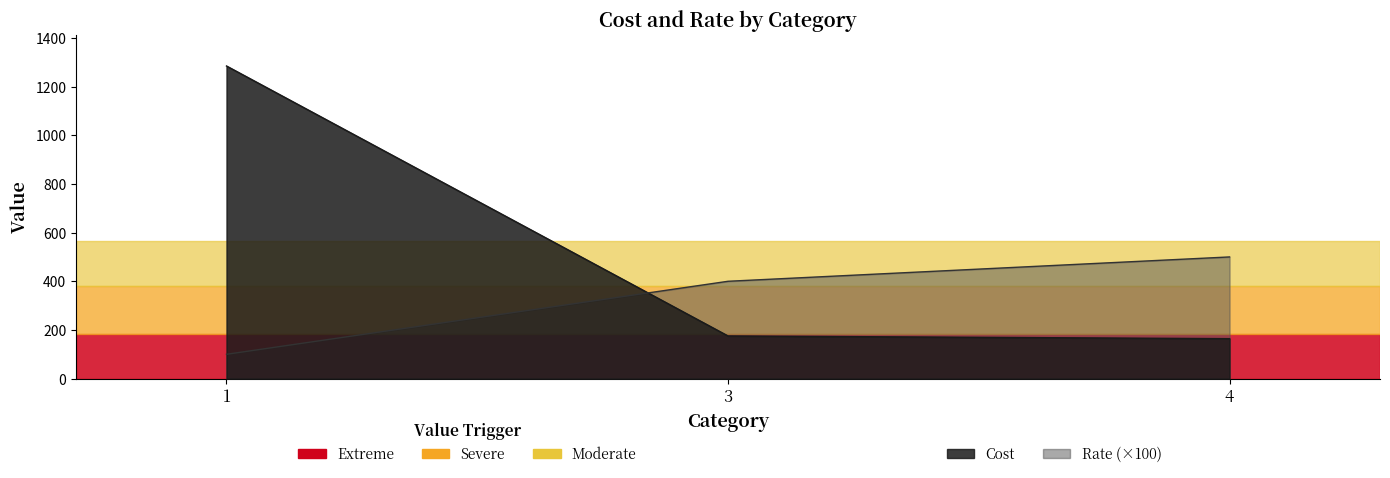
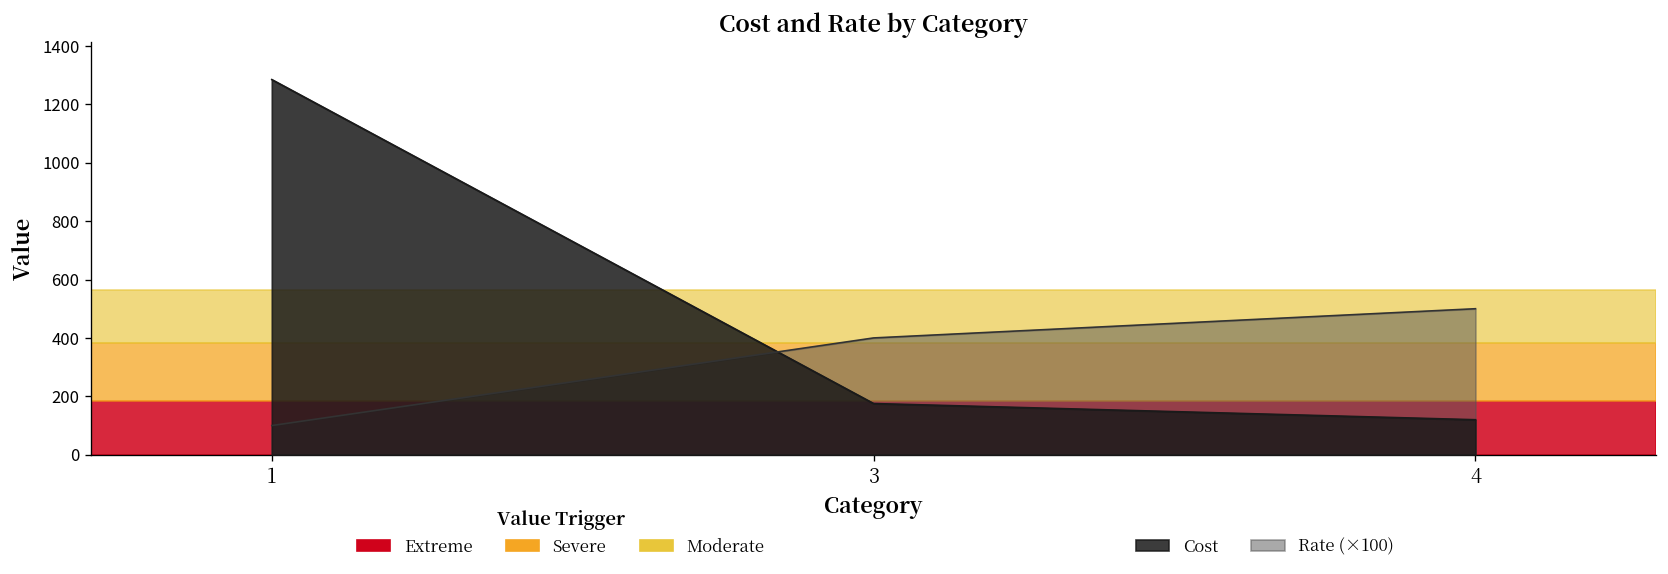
  {
    "Cost": {
      "1": 1280,
      "3": 180,
-     "4": 160
+     "4": 120
    },
    "Rate (×100)": {
      "1": 100,
      "3": 400,
      "4": 500
    }
  }
